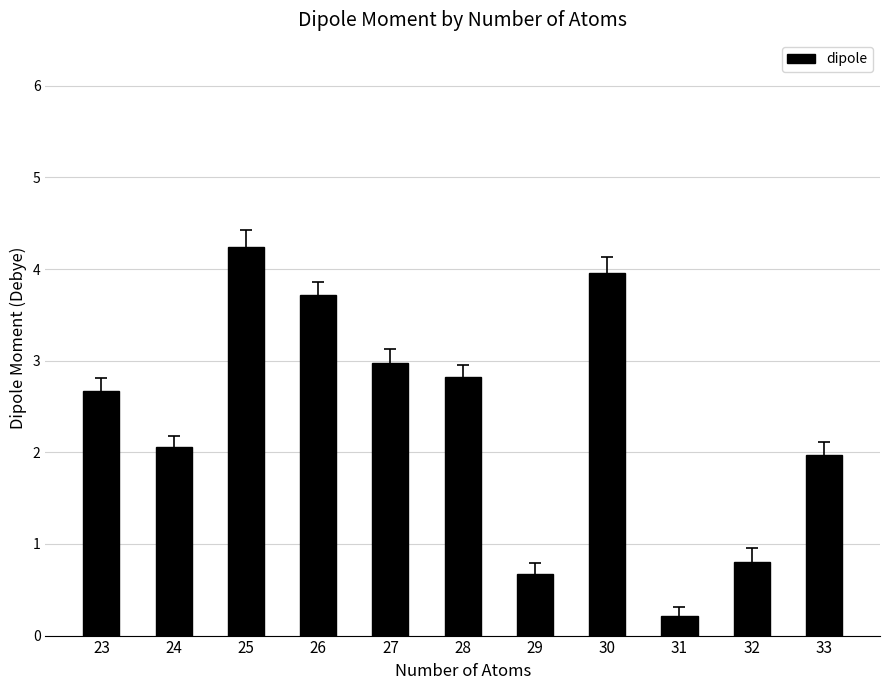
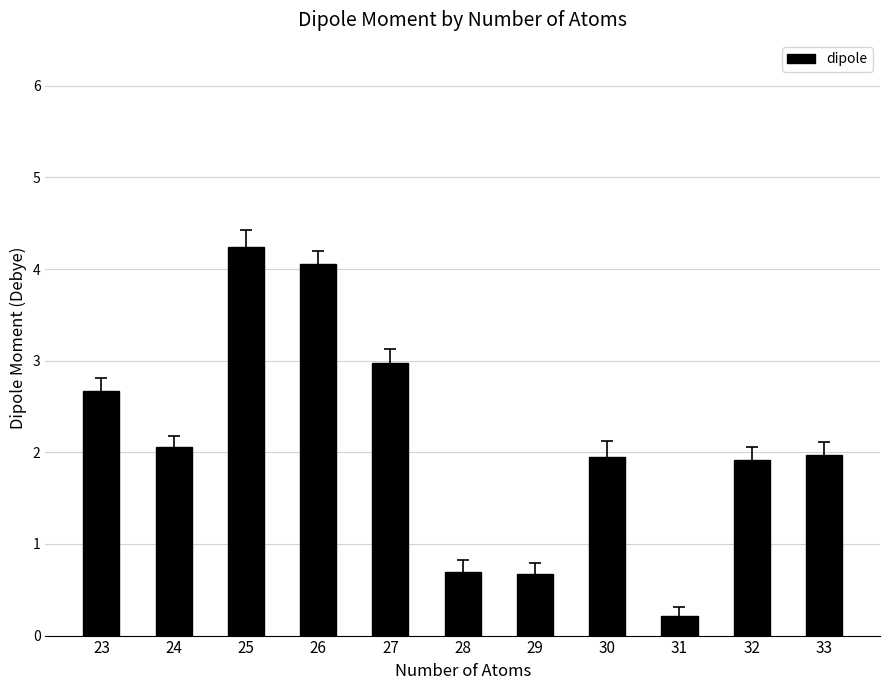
  {
    "dipole": {
      "23": 2.7,
      "24": 2.1,
      "25": 4.2,
-     "26": 3.7,
+     "26": 4.1,
      "27": 3.0,
-     "28": 2.8,
+     "28": 0.7,
      "29": 0.7,
-     "30": 4.0,
+     "30": 2.0,
      "31": 0.2,
-     "32": 0.8,
+     "32": 1.9,
      "33": 2.0
    }
  }
